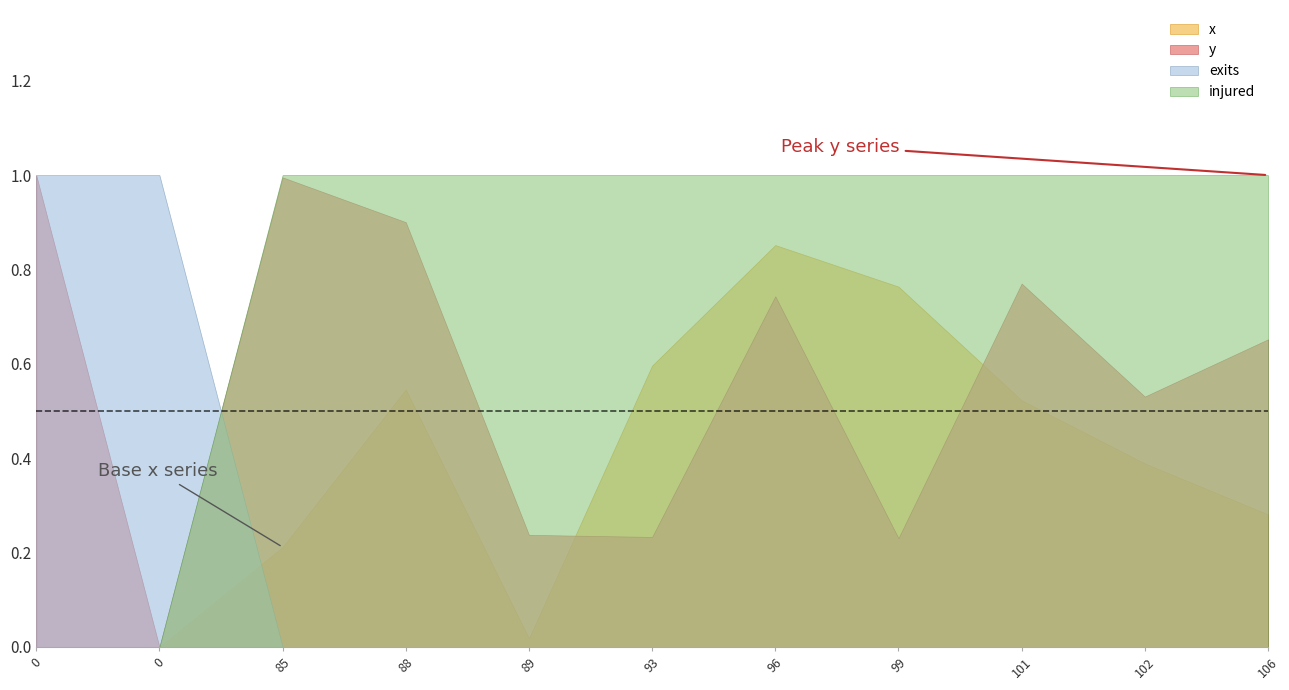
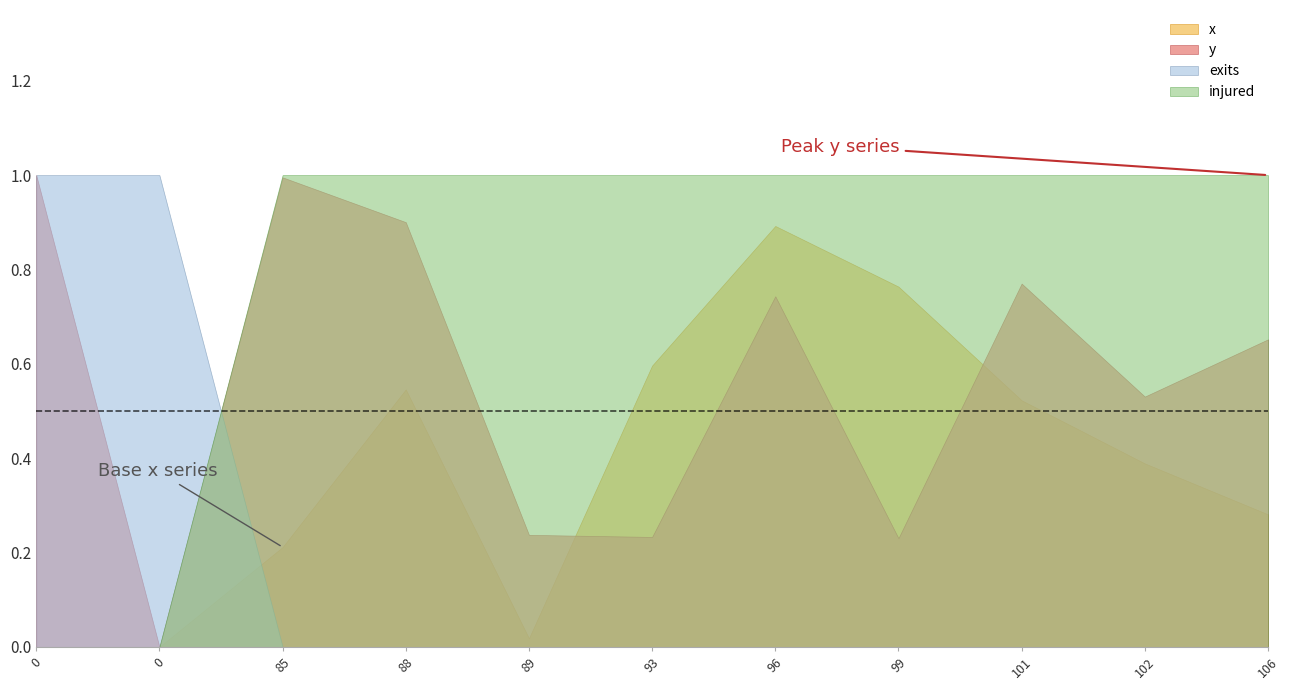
  {
    "x": {
      "85": 0.21,
      "88": 0.55,
      "89": 0.02,
      "93": 0.60,
-     "96": 0.85,
+     "96": 0.89,
      "99": 0.76,
      "101": 0.52,
      "102": 0.39,
      "106": 0.28
    },
    "y": {
      "88": 0.90,
      "89": 0.24,
      "93": 0.23,
      "96": 0.74,
      "99": 0.23,
      "101": 0.77,
      "102": 0.53,
      "106": 0.65
    },
    "exits": {
      "85": 0.00,
      "88": 0.00,
      "89": 0.00,
      "93": 0.00,
      "96": 0.00,
      "99": 0.00,
      "101": 0.00,
      "102": 0.00,
      "106": 0.00
    },
    "injured": {
      "88": 1.00,
      "89": 1.00,
      "93": 1.00,
      "96": 1.00,
      "99": 1.00,
      "101": 1.00,
      "102": 1.00,
      "106": 1.00
    }
  }
